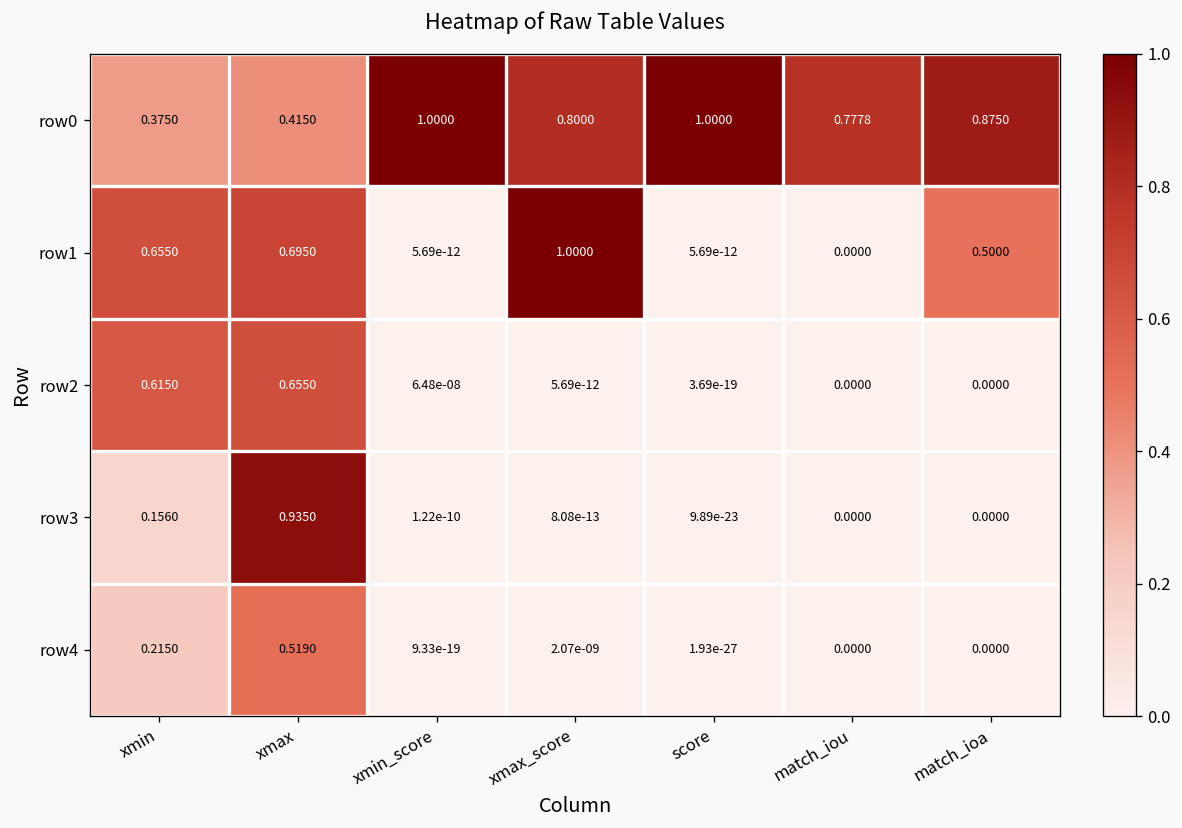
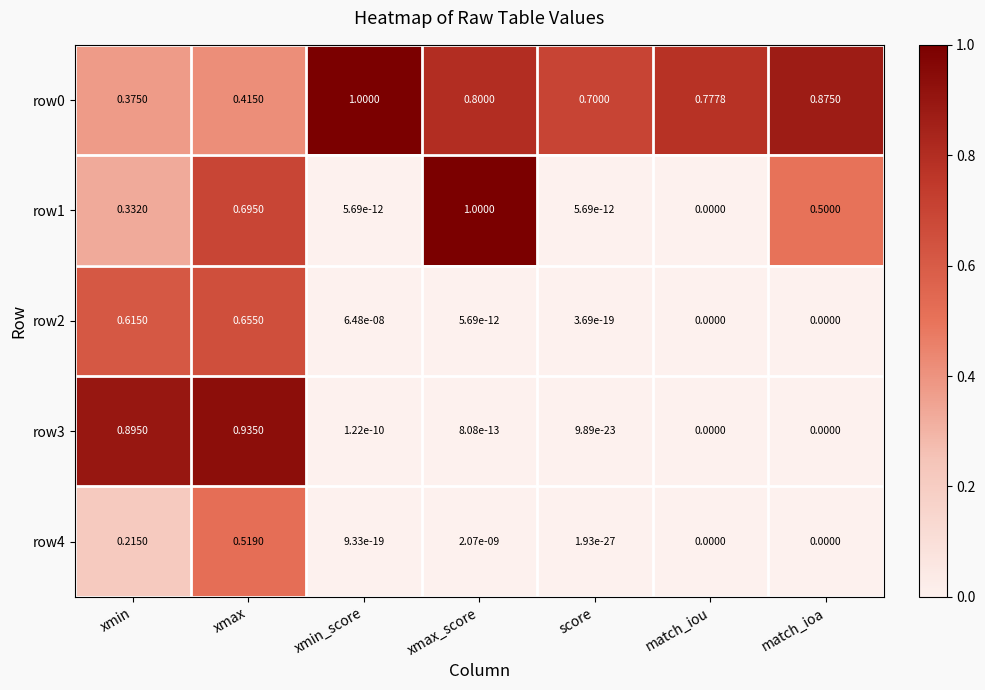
  {
    "row0": {
      "xmin": "0.3750",
      "xmax": "0.4150",
      "xmin_score": "1.0000",
      "xmax_score": "0.8000",
-     "score": "1.0000",
+     "score": "0.7000",
      "match_iou": "0.7778",
      "match_ioa": "0.8750"
    },
    "row1": {
-     "xmin": "0.6550",
+     "xmin": "0.3320",
      "xmax": "0.6950",
      "xmin_score": "5.69e-12",
      "xmax_score": "1.0000",
      "score": "5.69e-12",
      "match_iou": "0.0000",
      "match_ioa": "0.5000"
    },
    "row2": {
      "xmin": "0.6150",
      "xmax": "0.6550",
      "xmin_score": "6.48e-08",
      "xmax_score": "5.69e-12",
      "score": "3.69e-19",
      "match_iou": "0.0000",
      "match_ioa": "0.0000"
    },
    "row3": {
-     "xmin": "0.1560",
+     "xmin": "0.8950",
      "xmax": "0.9350",
      "xmin_score": "1.22e-10",
      "xmax_score": "8.08e-13",
      "score": "9.89e-23",
      "match_iou": "0.0000",
      "match_ioa": "0.0000"
    },
    "row4": {
      "xmin": "0.2150",
      "xmax": "0.5190",
      "xmin_score": "9.33e-19",
      "xmax_score": "2.07e-09",
      "score": "1.93e-27",
      "match_iou": "0.0000",
      "match_ioa": "0.0000"
    }
  }
